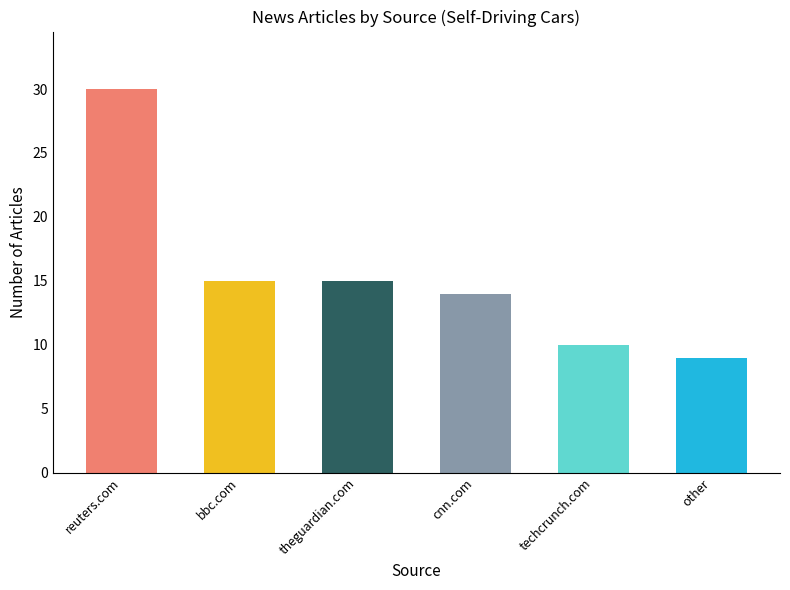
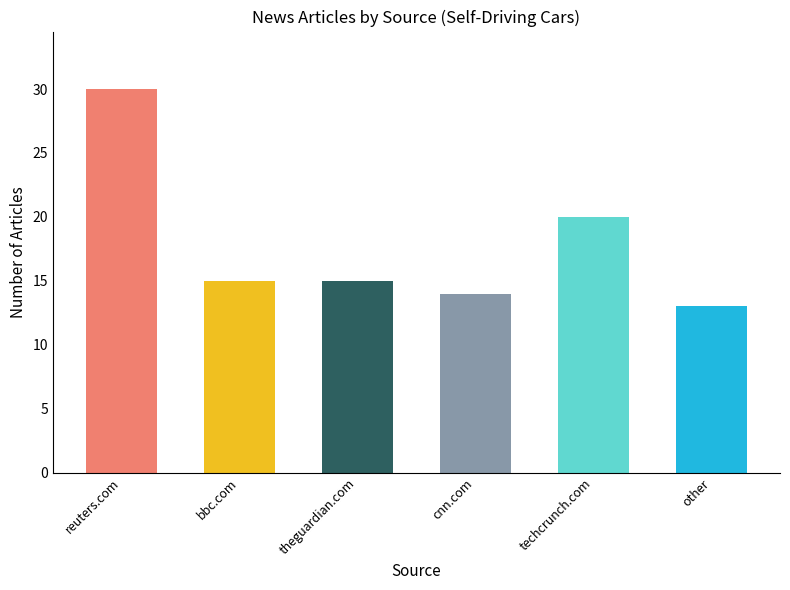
  {
    "reuters.com": 30,
    "bbc.com": 15,
    "theguardian.com": 15,
    "cnn.com": 14,
-   "techcrunch.com": 10,
-   "other": 9
+   "techcrunch.com": 20,
+   "other": 13
  }
